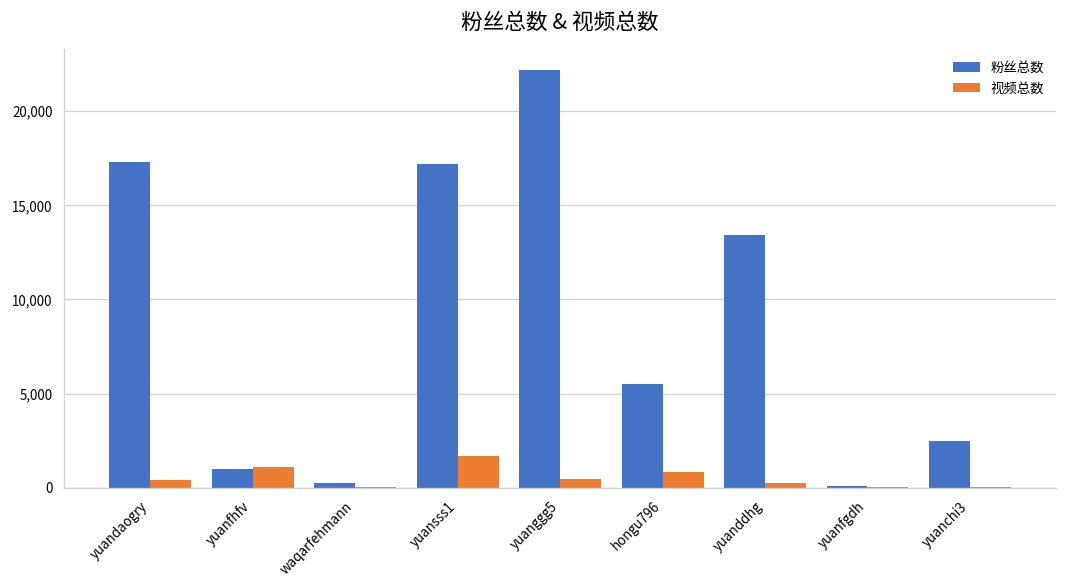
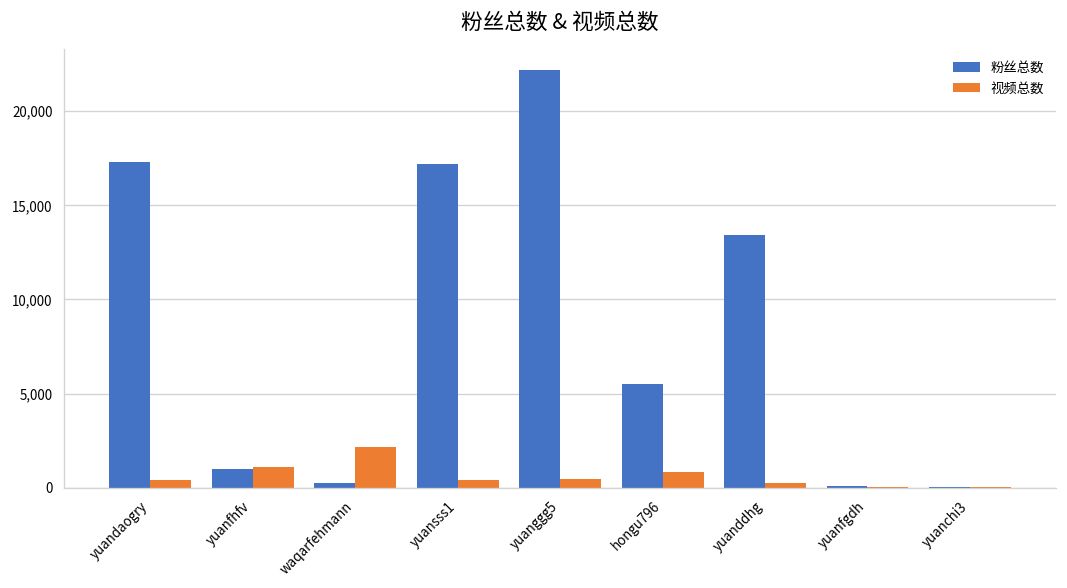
  {
    "粉丝总数": {
      "yuandaogry": "17,300",
      "yuanfhfv": "1,000",
      "waqarfehmann": "300",
      "yuansss1": "17,200",
      "yuanggg5": "22,200",
      "hongu796": "5,500",
      "yuanddhg": "13,400",
-     "yuanchi3": "2,500"
+     "yuanchi3": "0"
    },
    "视频总数": {
      "yuandaogry": "400",
      "yuanfhfv": "1,100",
-     "waqarfehmann": "100",
-     "yuansss1": "1,700",
+     "waqarfehmann": "2,100",
+     "yuansss1": "400",
      "yuanggg5": "500",
      "hongu796": "900",
      "yuanddhg": "200"
    }
  }
